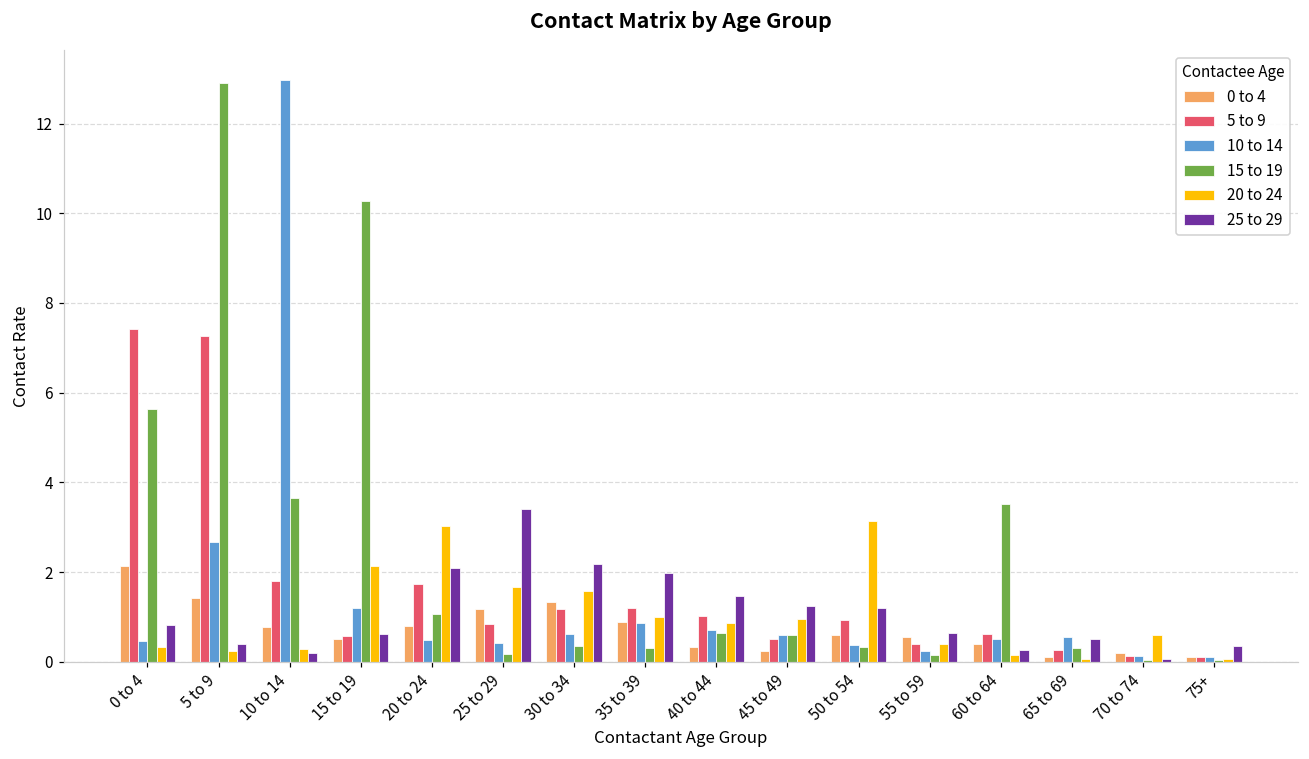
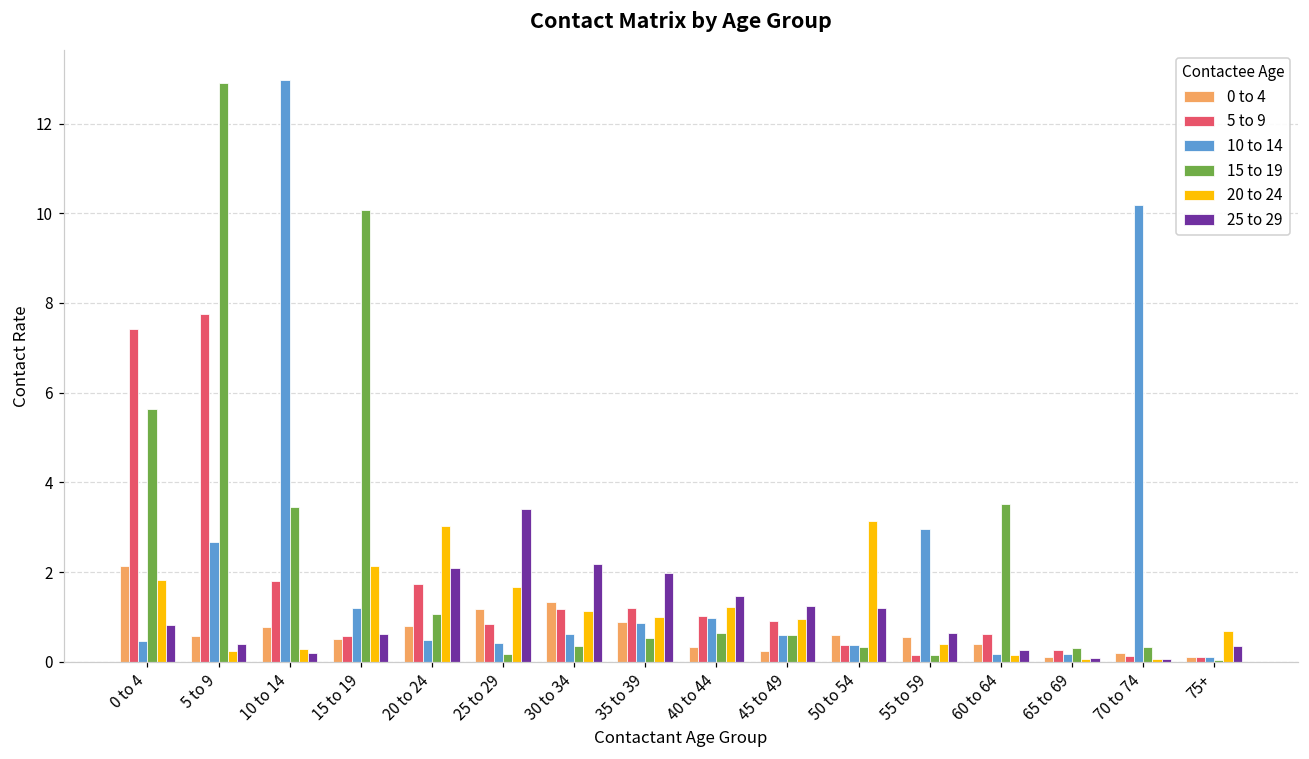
  {
    "0 to 4": {
      "0 to 4": 2.1,
-     "5 to 9": 1.4,
+     "5 to 9": 0.6,
      "10 to 14": 0.8,
      "15 to 19": 0.5,
      "20 to 24": 0.8,
      "25 to 29": 1.2,
      "30 to 34": 1.3,
      "35 to 39": 0.9,
      "40 to 44": 0.3,
      "45 to 49": 0.3,
      "50 to 54": 0.6,
      "55 to 59": 0.6,
      "60 to 64": 0.4,
      "65 to 69": 0.1,
      "70 to 74": 0.2,
      "75+": 0.1
    },
    "5 to 9": {
      "0 to 4": 7.4,
-     "5 to 9": 7.3,
+     "5 to 9": 7.8,
      "10 to 14": 1.8,
      "15 to 19": 0.6,
      "20 to 24": 1.7,
      "25 to 29": 0.8,
      "30 to 34": 1.2,
      "35 to 39": 1.2,
      "40 to 44": 1.0,
-     "45 to 49": 0.5,
-     "50 to 54": 0.9,
-     "55 to 59": 0.4,
+     "45 to 49": 0.9,
+     "50 to 54": 0.4,
+     "55 to 59": 0.2,
      "60 to 64": 0.6,
      "65 to 69": 0.3,
      "70 to 74": 0.1,
      "75+": 0.1
    },
    "10 to 14": {
      "0 to 4": 0.5,
      "5 to 9": 2.7,
      "10 to 14": 13.0,
      "15 to 19": 1.2,
      "20 to 24": 0.5,
      "25 to 29": 0.4,
      "30 to 34": 0.6,
      "35 to 39": 0.9,
-     "40 to 44": 0.7,
+     "40 to 44": 1.0,
      "45 to 49": 0.6,
      "50 to 54": 0.4,
-     "55 to 59": 0.2,
-     "60 to 64": 0.5,
-     "65 to 69": 0.6,
-     "70 to 74": 0.1,
+     "55 to 59": 3.0,
+     "60 to 64": 0.2,
+     "65 to 69": 0.2,
+     "70 to 74": 10.2,
      "75+": 0.1
    },
    "15 to 19": {
      "0 to 4": 5.6,
      "5 to 9": 12.9,
-     "10 to 14": 3.7,
-     "15 to 19": 10.3,
+     "10 to 14": 3.4,
+     "15 to 19": 10.1,
      "20 to 24": 1.1,
      "25 to 29": 0.2,
      "30 to 34": 0.4,
-     "35 to 39": 0.3,
+     "35 to 39": 0.5,
      "40 to 44": 0.6,
      "45 to 49": 0.6,
      "50 to 54": 0.3,
      "55 to 59": 0.2,
      "60 to 64": 3.5,
      "65 to 69": 0.3,
-     "70 to 74": 0.1
+     "70 to 74": 0.3
    },
    "20 to 24": {
-     "0 to 4": 0.3,
+     "0 to 4": 1.8,
      "5 to 9": 0.2,
      "10 to 14": 0.3,
      "15 to 19": 2.1,
      "20 to 24": 3.0,
      "25 to 29": 1.7,
-     "30 to 34": 1.6,
+     "30 to 34": 1.1,
      "35 to 39": 1.0,
-     "40 to 44": 0.9,
+     "40 to 44": 1.2,
      "45 to 49": 0.9,
      "50 to 54": 3.1,
      "55 to 59": 0.4,
      "60 to 64": 0.2,
      "65 to 69": 0.1,
-     "70 to 74": 0.6,
-     "75+": 0.1
+     "70 to 74": 0.1,
+     "75+": 0.7
    },
    "25 to 29": {
      "0 to 4": 0.8,
      "5 to 9": 0.4,
      "10 to 14": 0.2,
      "15 to 19": 0.6,
      "20 to 24": 2.1,
      "25 to 29": 3.4,
      "30 to 34": 2.2,
      "35 to 39": 2.0,
      "40 to 44": 1.5,
      "45 to 49": 1.2,
      "50 to 54": 1.2,
      "55 to 59": 0.7,
      "60 to 64": 0.3,
-     "65 to 69": 0.5,
+     "65 to 69": 0.1,
      "75+": 0.4
    }
  }
